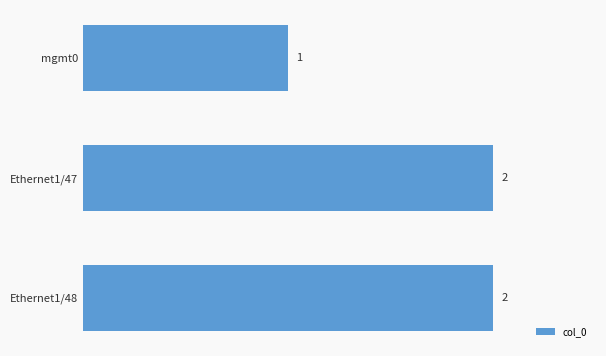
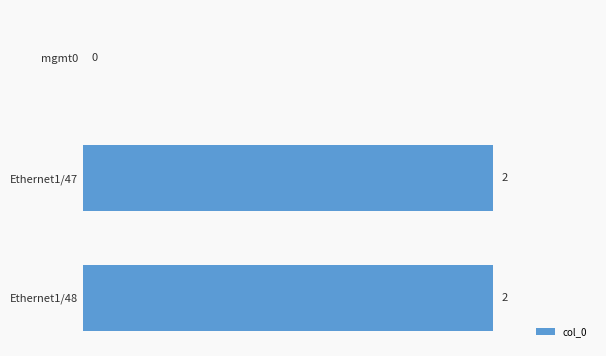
  {
-   "mgmt0": 1,
+   "mgmt0": 0,
    "Ethernet1/47": 2,
    "Ethernet1/48": 2
  }
